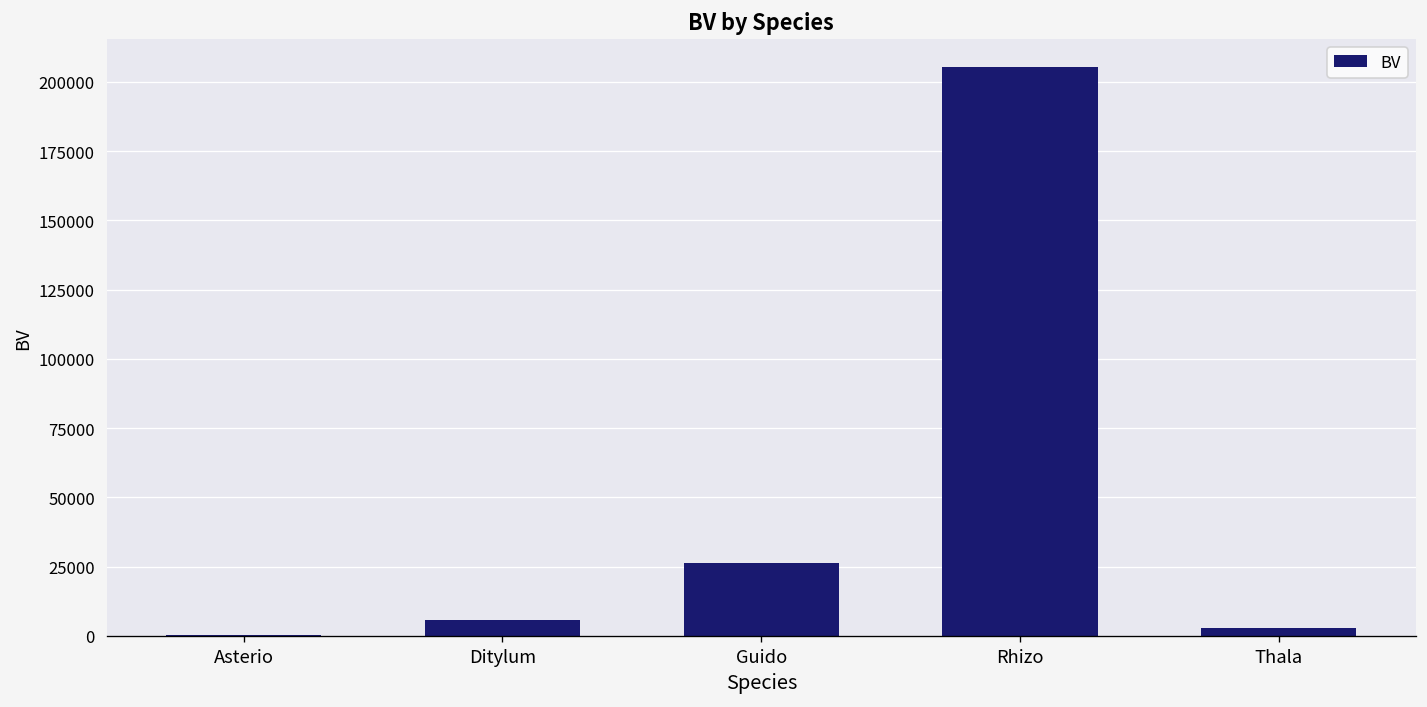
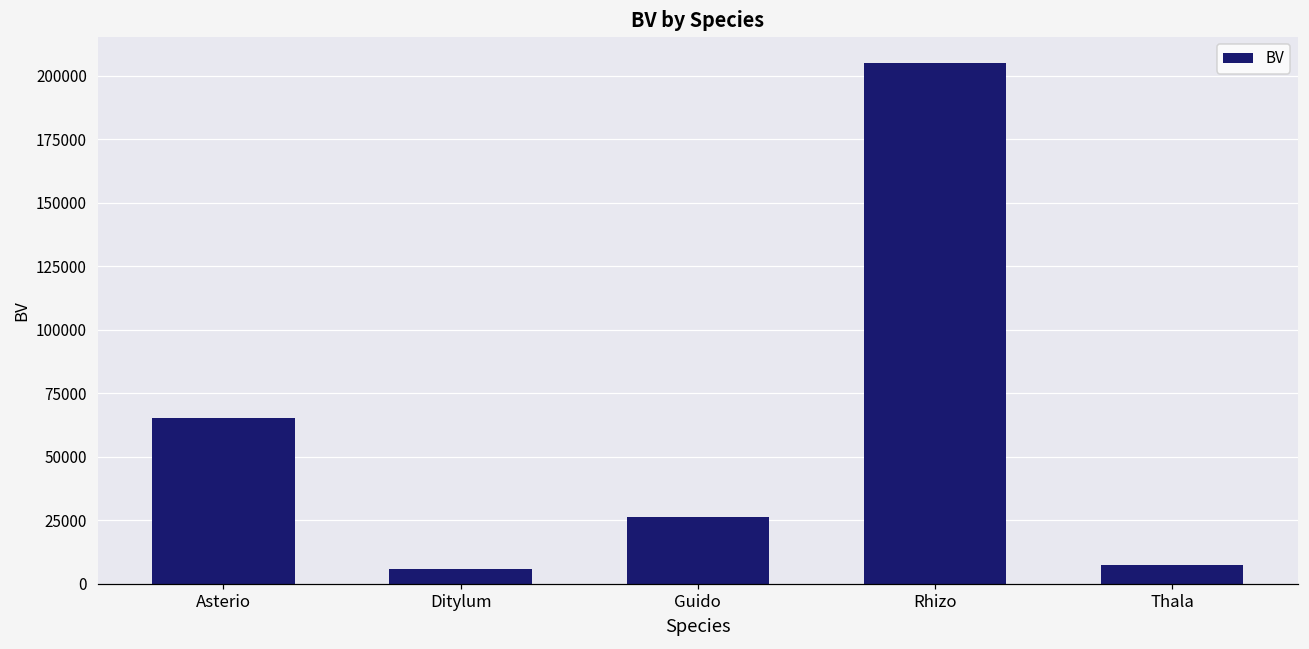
  {
-   "Asterio": 0,
+   "Asterio": 65000,
    "Ditylum": 6000,
    "Guido": 26000,
    "Rhizo": 205000,
-   "Thala": 3000
+   "Thala": 7000
  }
